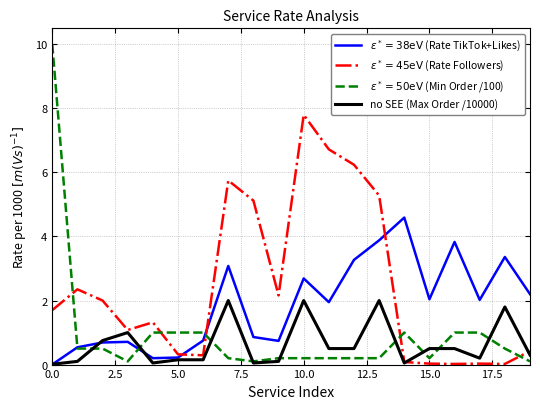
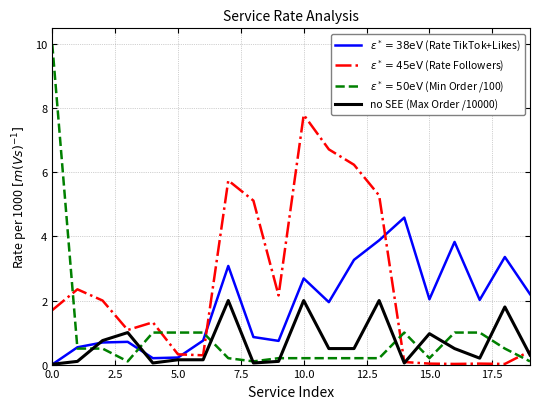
  {
    "no SEE (Max Order /10000)": {
      "10.0": 2.0,
-     "15.0": 0.5
+     "15.0": 1.0
    }
  }
